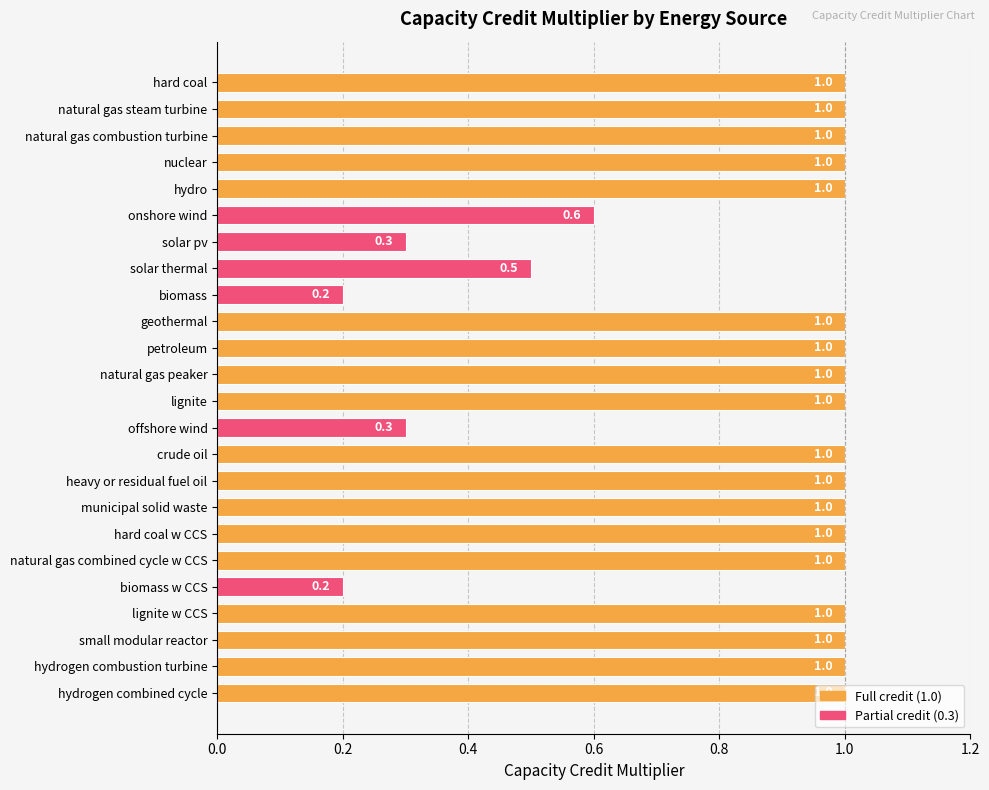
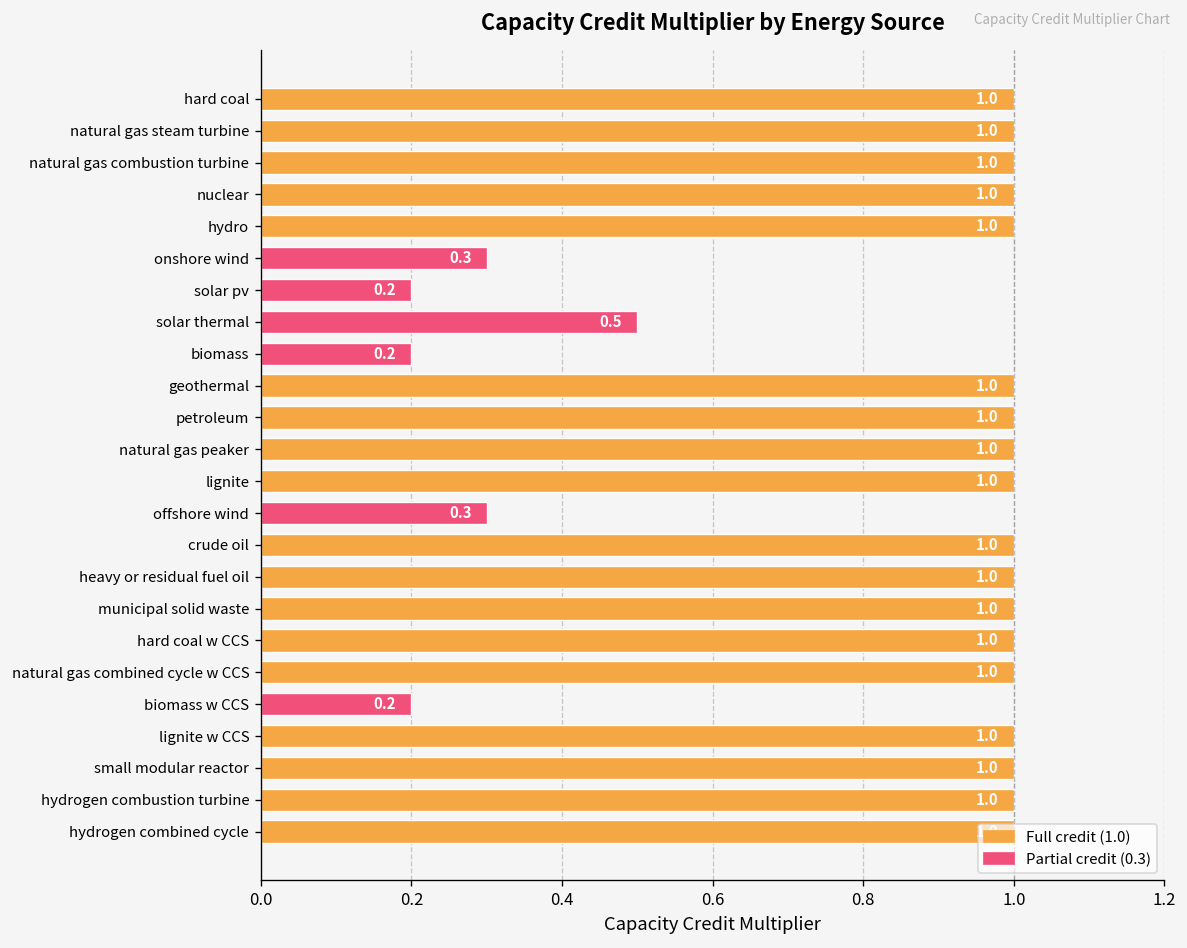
  {
    "hard coal": 1.0,
    "natural gas steam turbine": 1.0,
    "natural gas combustion turbine": 1.0,
    "nuclear": 1.0,
    "hydro": 1.0,
-   "onshore wind": 0.6,
-   "solar pv": 0.3,
+   "onshore wind": 0.3,
+   "solar pv": 0.2,
    "solar thermal": 0.5,
    "biomass": 0.2,
    "geothermal": 1.0,
    "petroleum": 1.0,
    "natural gas peaker": 1.0,
    "lignite": 1.0,
    "offshore wind": 0.3,
    "crude oil": 1.0,
    "heavy or residual fuel oil": 1.0,
    "municipal solid waste": 1.0,
    "hard coal w CCS": 1.0,
    "natural gas combined cycle w CCS": 1.0,
    "biomass w CCS": 0.2,
    "lignite w CCS": 1.0,
    "small modular reactor": 1.0,
    "hydrogen combustion turbine": 1.0
  }
